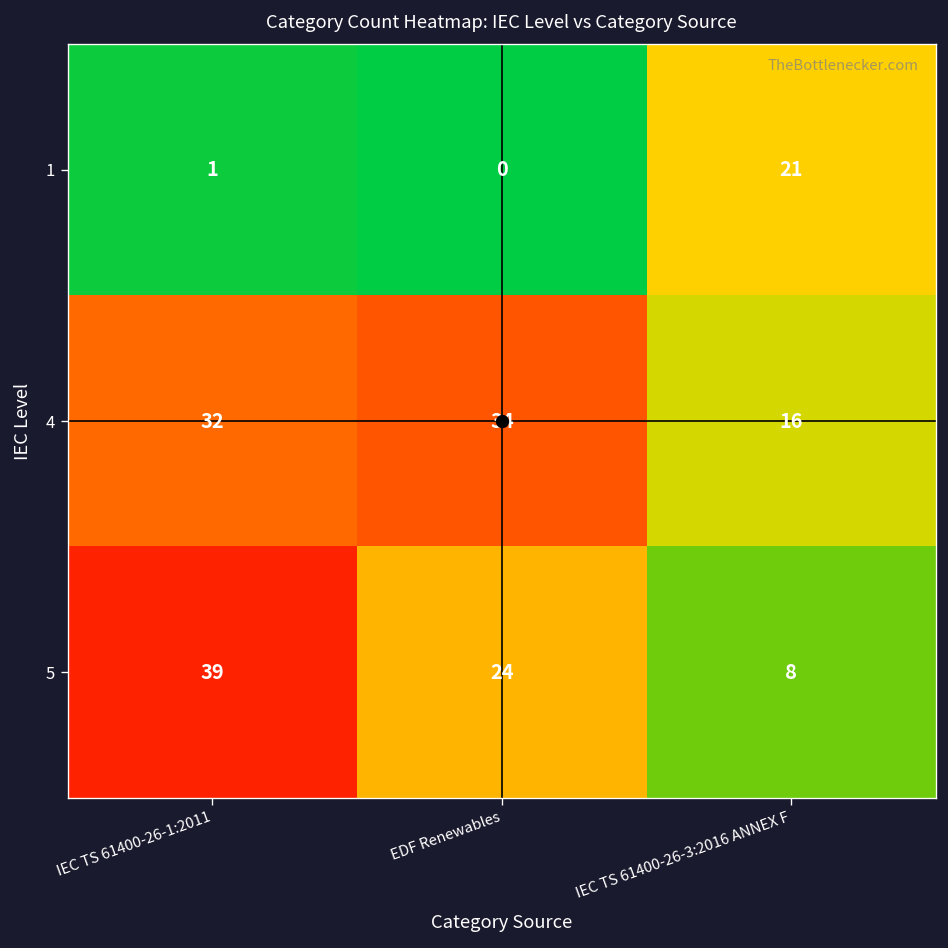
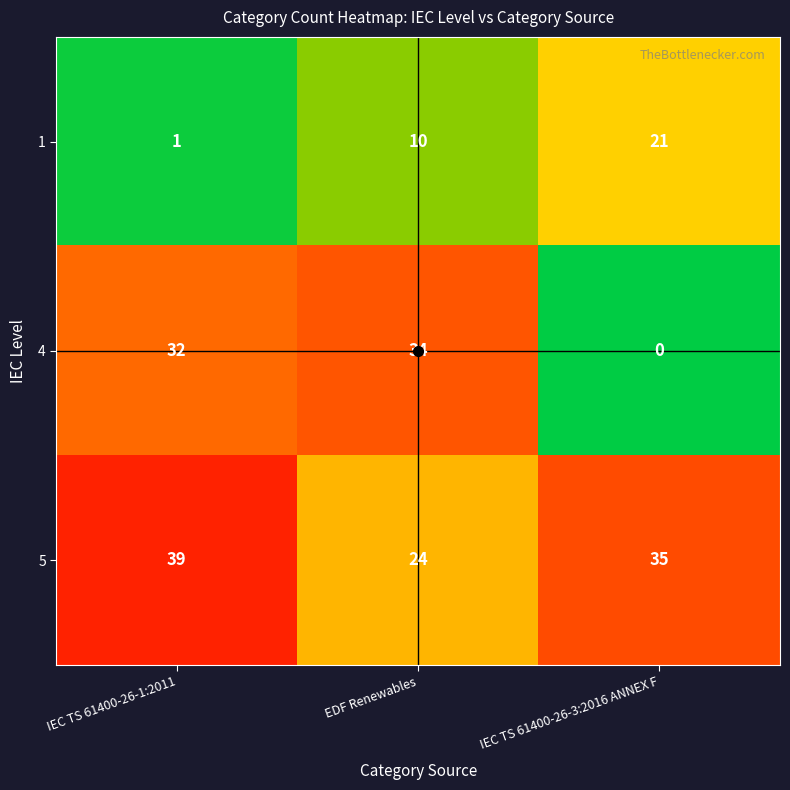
  {
    "1": {
      "IEC TS 61400-26-1:2011": 1,
-     "EDF Renewables": 0
+     "EDF Renewables": 10
    },
    "4": {
      "IEC TS 61400-26-1:2011": 32,
-     "IEC TS 61400-26-3:2016 ANNEX F": 16
+     "IEC TS 61400-26-3:2016 ANNEX F": 0
    },
    "5": {
      "IEC TS 61400-26-1:2011": 39,
      "EDF Renewables": 24,
-     "IEC TS 61400-26-3:2016 ANNEX F": 8
+     "IEC TS 61400-26-3:2016 ANNEX F": 35
    }
  }
